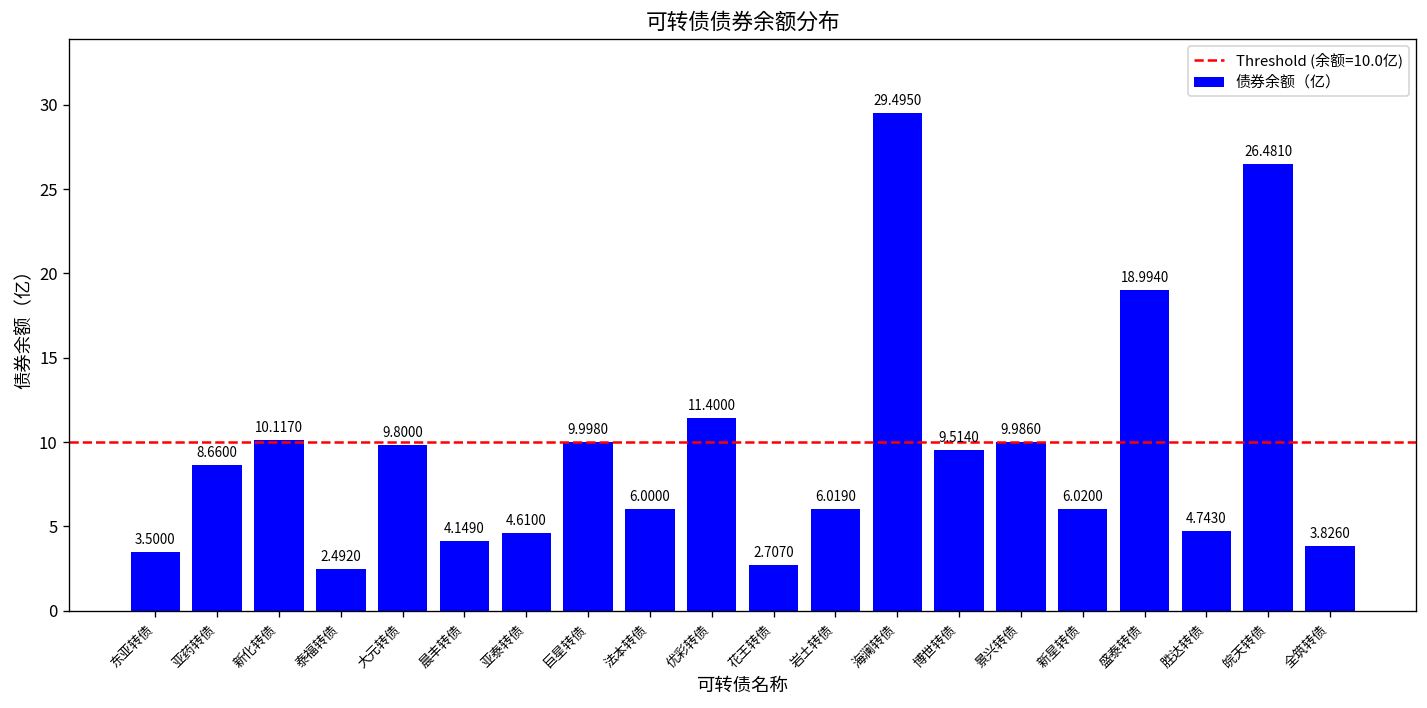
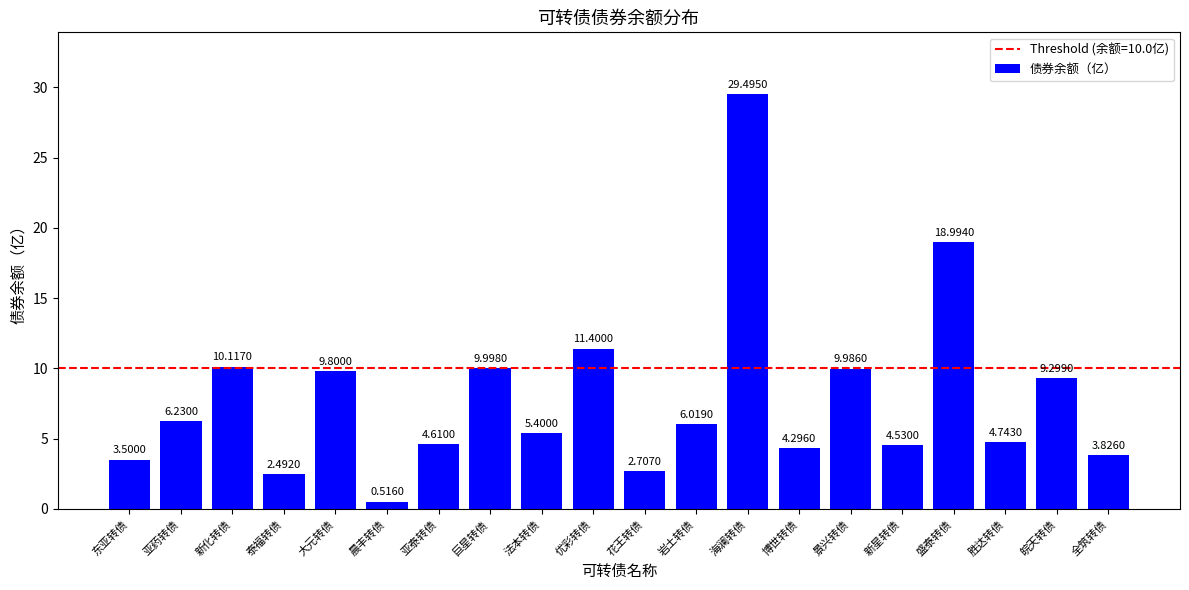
  {
    "东亚转债": 3.5000,
-   "亚药转债": 8.6600,
+   "亚药转债": 6.2300,
    "新化转债": 10.1170,
    "泰福转债": 2.4920,
    "大元转债": 9.8000,
-   "晨丰转债": 4.1490,
+   "晨丰转债": 0.5160,
    "亚泰转债": 4.6100,
    "巨星转债": 9.9980,
-   "法本转债": 6.0000,
+   "法本转债": 5.4000,
    "优彩转债": 11.4000,
    "花王转债": 2.7070,
    "岩土转债": 6.0190,
    "海澜转债": 29.4950,
-   "博世转债": 9.5140,
+   "博世转债": 4.2960,
    "景兴转债": 9.9860,
-   "新星转债": 6.0200,
+   "新星转债": 4.5300,
    "盛泰转债": 18.9940,
    "胜达转债": 4.7430,
-   "皖天转债": 26.4810,
+   "皖天转债": 9.2990,
    "全筑转债": 3.8260
  }
